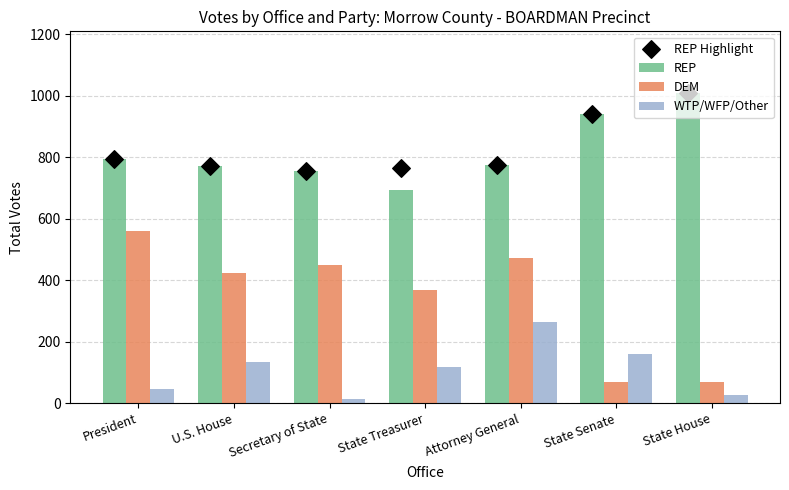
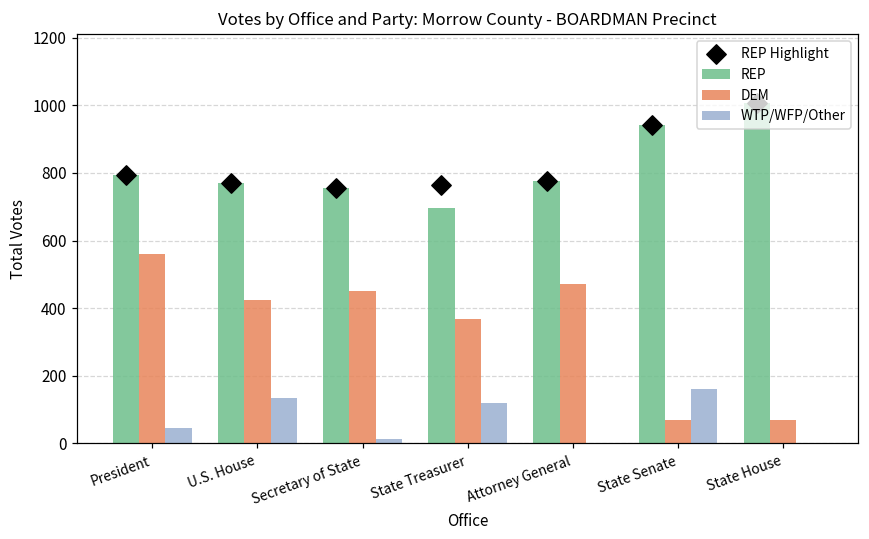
  {
    "REP": {
      "President": 790,
      "U.S. House": 770,
      "Secretary of State": 760,
      "State Treasurer": 700,
      "Attorney General": 780,
      "State Senate": 940
    },
    "DEM": {
      "President": 560,
      "U.S. House": 420,
      "Secretary of State": 450,
      "State Treasurer": 370,
      "Attorney General": 470,
      "State Senate": 70,
      "State House": 70
    },
    "WTP/WFP/Other": {
      "President": 50,
      "U.S. House": 130,
      "Secretary of State": 10,
      "State Treasurer": 120,
-     "Attorney General": 260,
+     "Attorney General": 0,
      "State Senate": 160,
-     "State House": 30
+     "State House": 0
    }
  }
